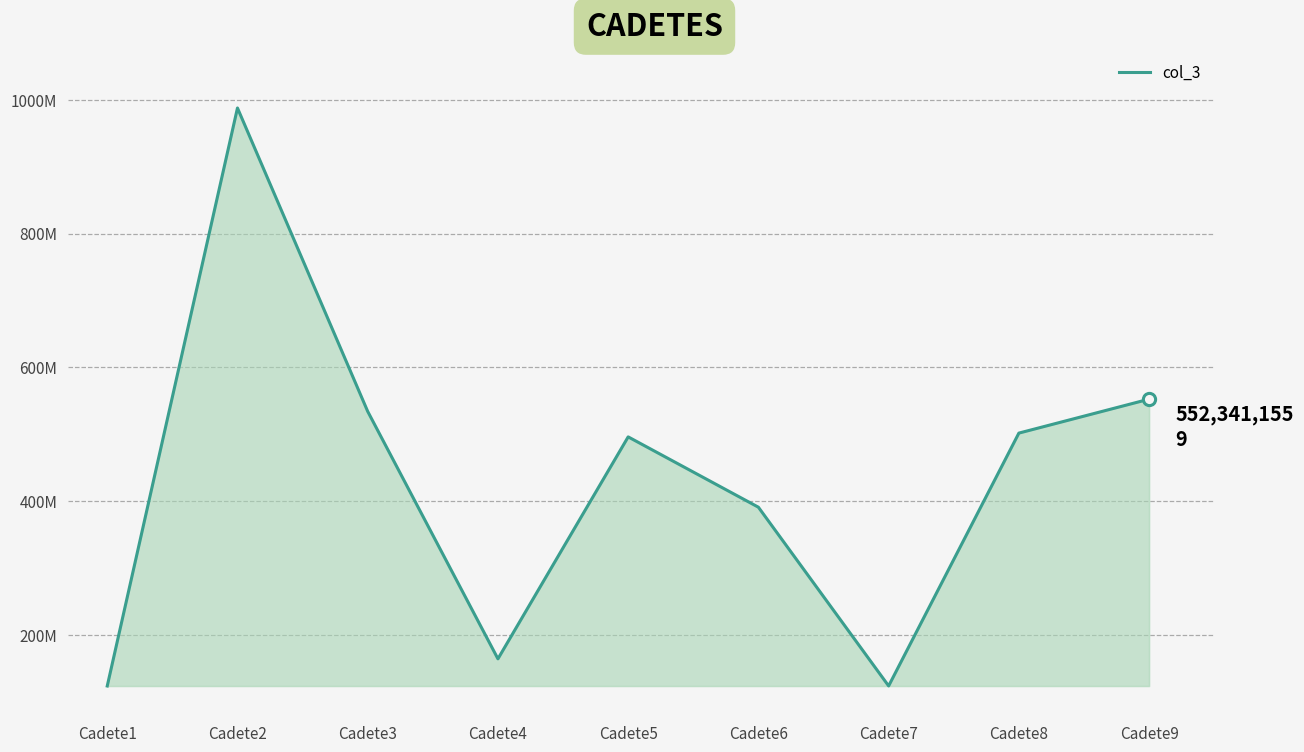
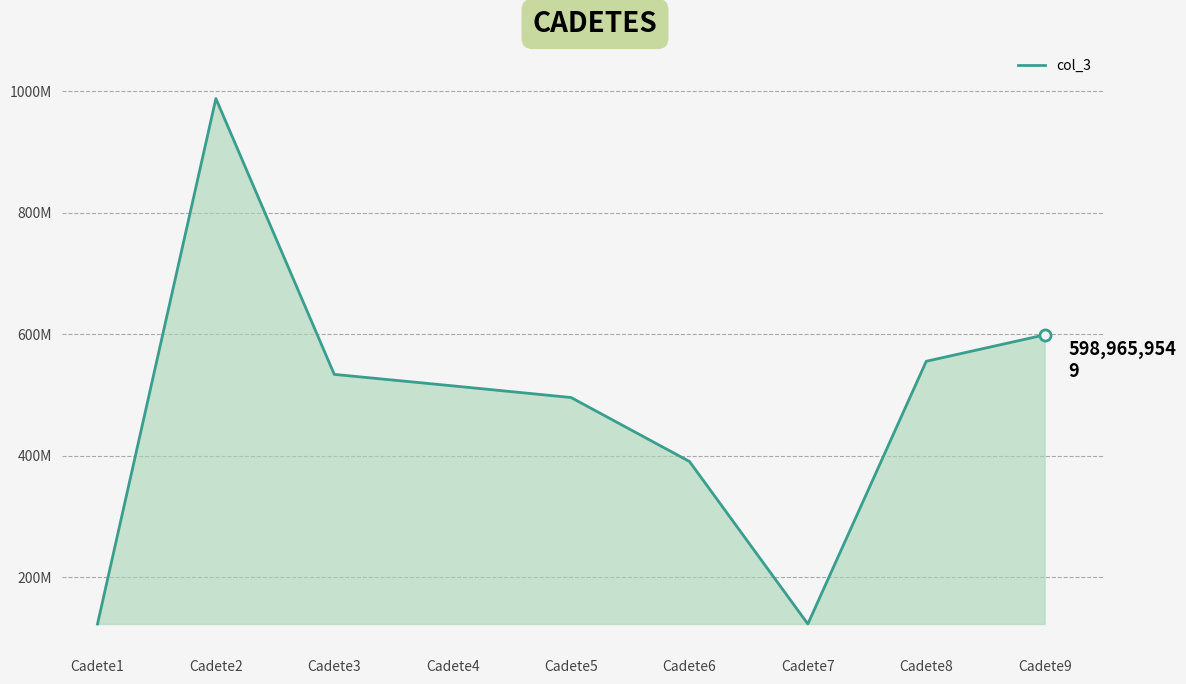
  {
    "col_3": {
-     "Cadete4": "160000000",
-     "Cadete8": "500000000",
-     "Cadete9": "552,341,155"
+     "Cadete4": "520000000",
+     "Cadete8": "560000000",
+     "Cadete9": "598,965,954"
    }
  }
